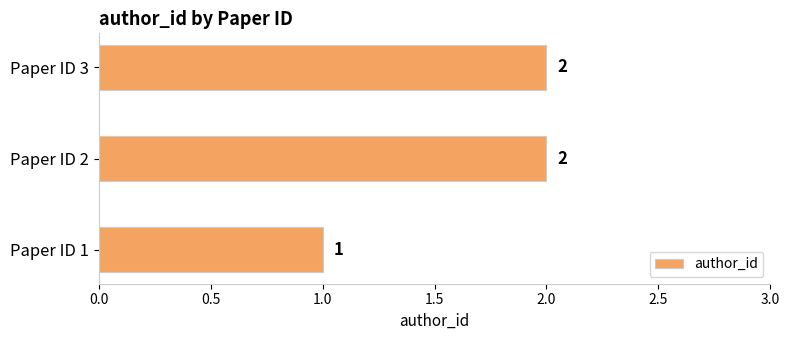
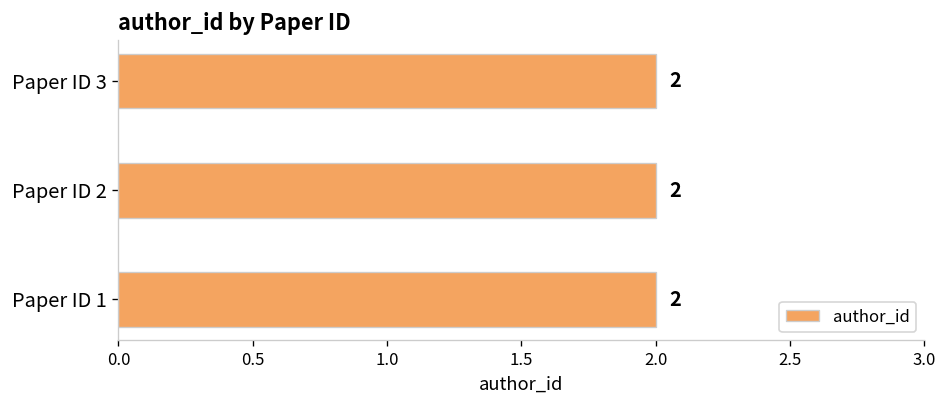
  {
    "Paper ID 3": 2,
    "Paper ID 2": 2,
-   "Paper ID 1": 1
+   "Paper ID 1": 2
  }
